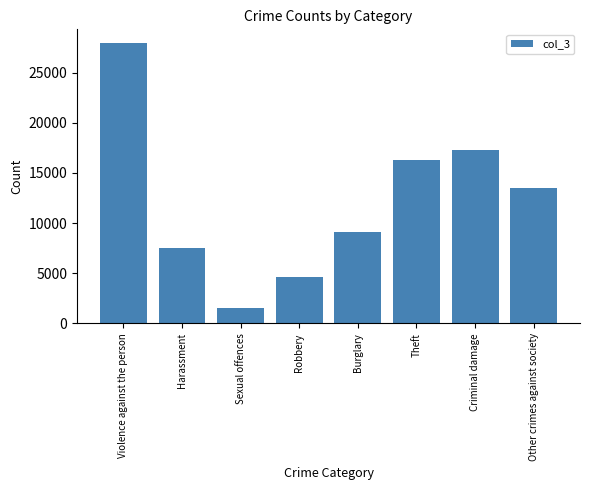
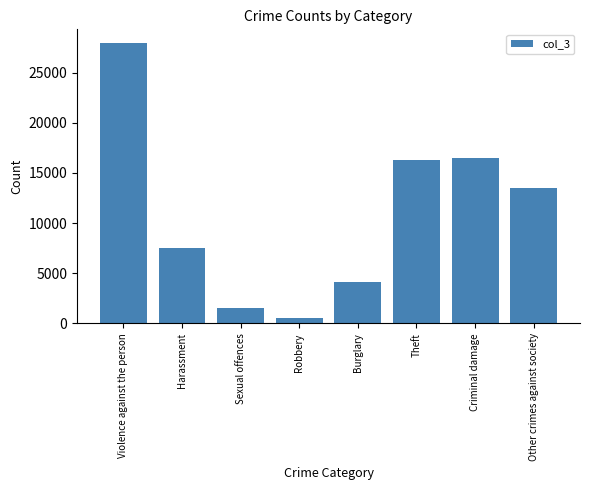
  {
    "Violence against the person": 27900,
    "Harassment": 7500,
    "Sexual offences": 1600,
-   "Robbery": 4600,
-   "Burglary": 9100,
+   "Robbery": 500,
+   "Burglary": 4100,
    "Theft": 16300,
-   "Criminal damage": 17300,
+   "Criminal damage": 16500,
    "Other crimes against society": 13500
  }
